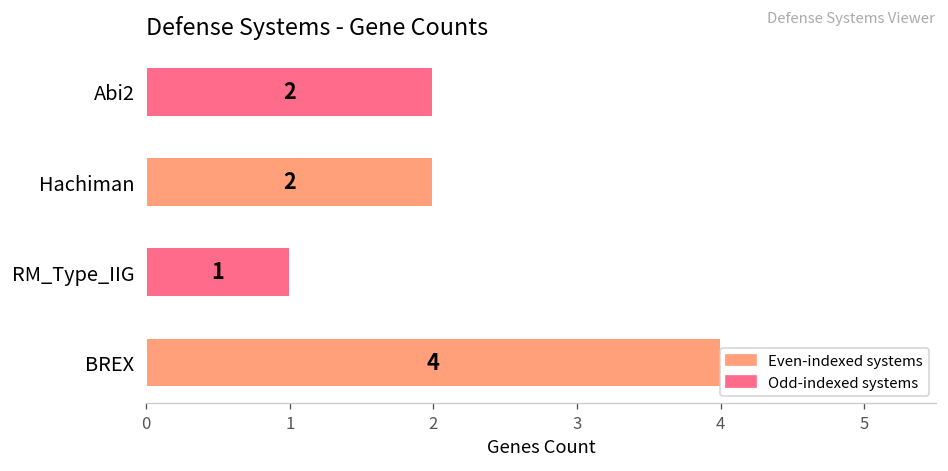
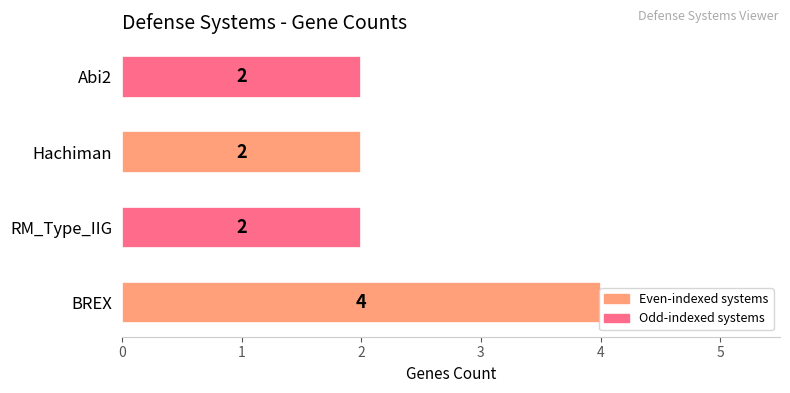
  {
    "Abi2": 2,
    "Hachiman": 2,
-   "RM_Type_IIG": 1
+   "RM_Type_IIG": 2
  }
